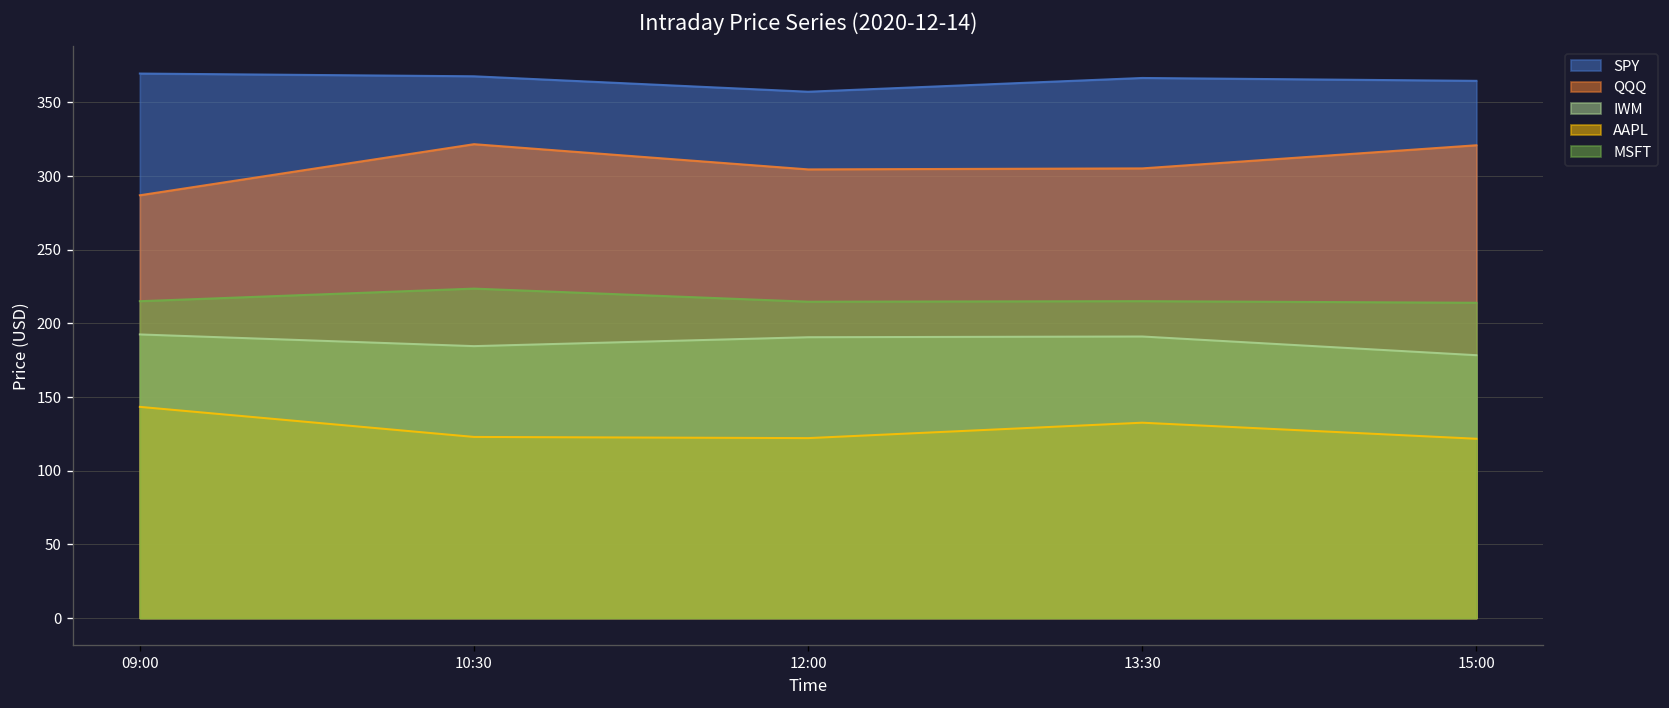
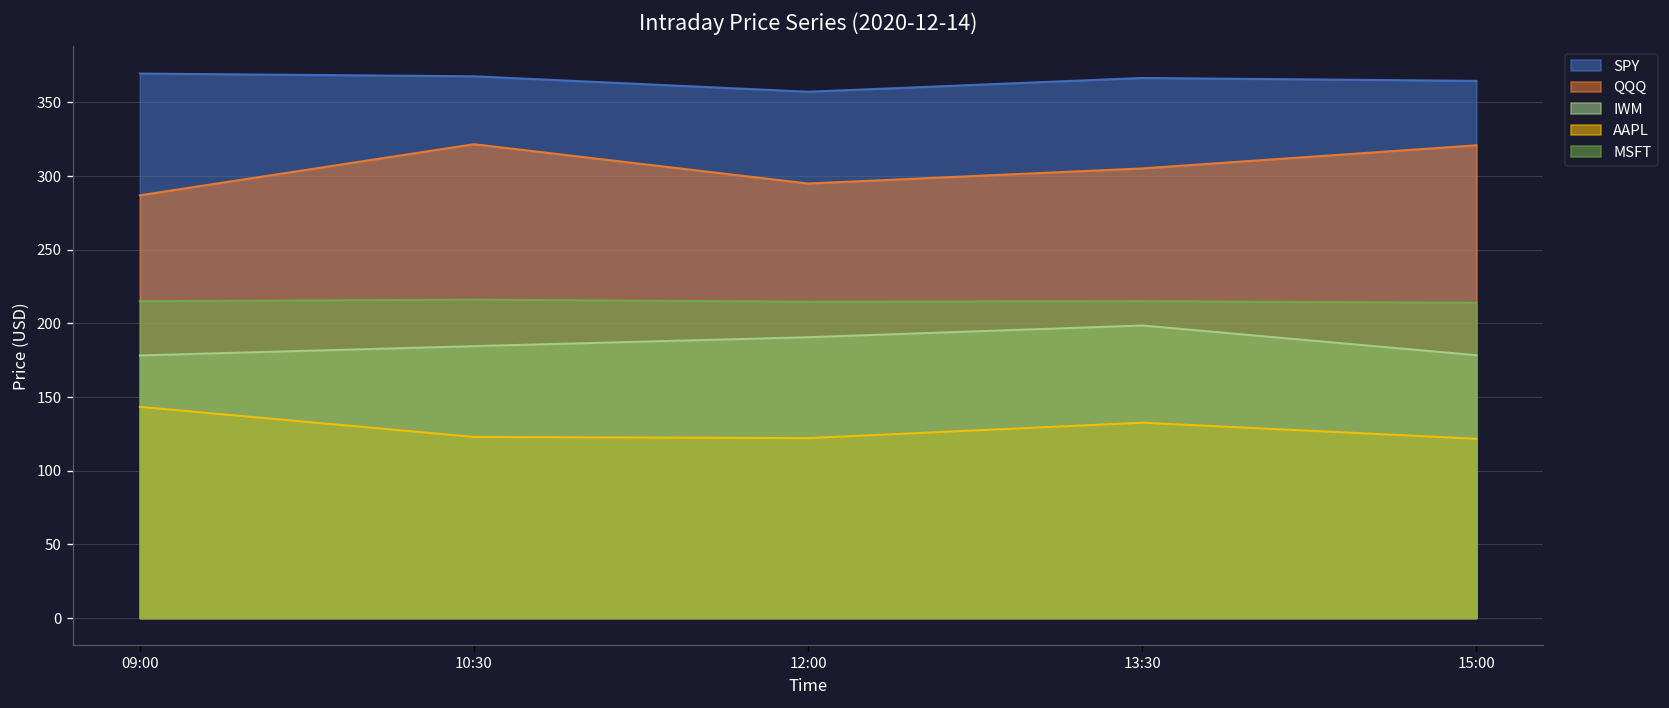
  {
    "SPY": {
      "09:00": 370,
      "10:30": 368,
      "12:00": 357,
      "13:30": 367,
      "15:00": 365
    },
    "QQQ": {
      "09:00": 287,
      "10:30": 322,
-     "12:00": 305,
+     "12:00": 295,
      "13:30": 305,
      "15:00": 321
    },
    "IWM": {
-     "09:00": 193,
+     "09:00": 178,
      "10:30": 185,
      "12:00": 191,
-     "13:30": 191,
+     "13:30": 199,
      "15:00": 178
    },
    "AAPL": {
      "09:00": 143,
      "10:30": 123,
      "12:00": 122,
      "13:30": 133,
      "15:00": 122
    },
    "MSFT": {
      "09:00": 215,
-     "10:30": 224,
+     "10:30": 216,
      "12:00": 215,
      "13:30": 215,
      "15:00": 214
    }
  }
